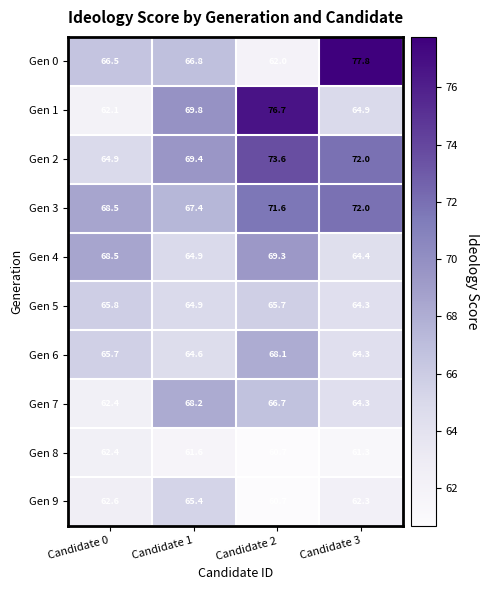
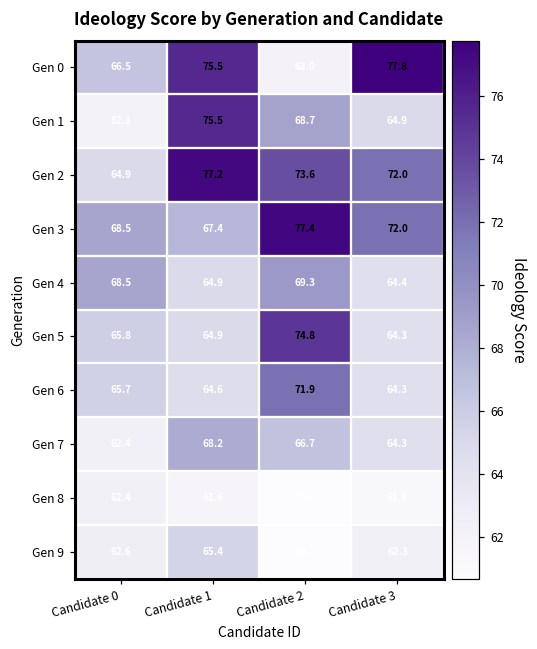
  {
    "Gen 0": {
      "Candidate 0": 66.5,
-     "Candidate 1": 66.8,
+     "Candidate 1": 75.5,
      "Candidate 3": 77.8
    },
    "Gen 1": {
-     "Candidate 1": 69.8,
-     "Candidate 2": 76.7
+     "Candidate 1": 75.5,
+     "Candidate 2": 68.7
    },
    "Gen 2": {
-     "Candidate 1": 69.4,
+     "Candidate 1": 77.2,
      "Candidate 2": 73.6,
      "Candidate 3": 72.0
    },
    "Gen 3": {
      "Candidate 0": 68.5,
      "Candidate 1": 67.4,
-     "Candidate 2": 71.6,
+     "Candidate 2": 77.4,
      "Candidate 3": 72.0
    },
    "Gen 4": {
      "Candidate 0": 68.5,
      "Candidate 2": 69.3
    },
    "Gen 5": {
      "Candidate 0": 65.8,
-     "Candidate 2": 65.7
+     "Candidate 2": 74.8
    },
    "Gen 6": {
-     "Candidate 2": 68.1
+     "Candidate 2": 71.9
    },
    "Gen 7": {
      "Candidate 1": 68.2,
      "Candidate 2": 66.7
    }
  }
